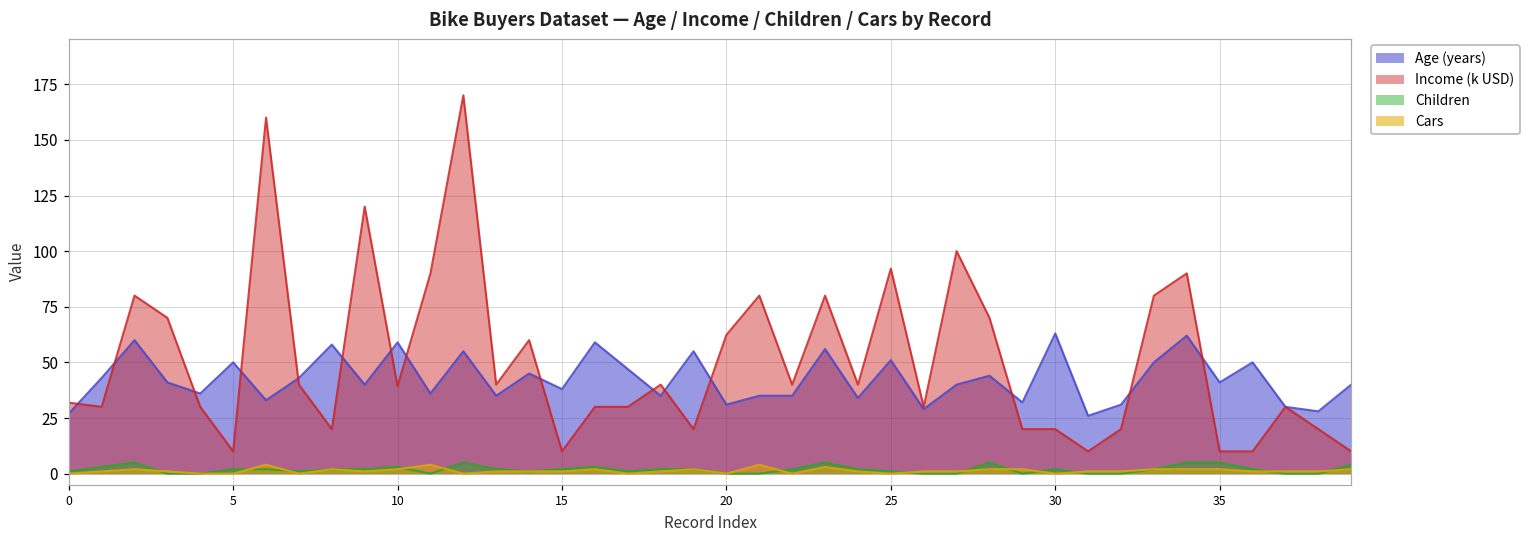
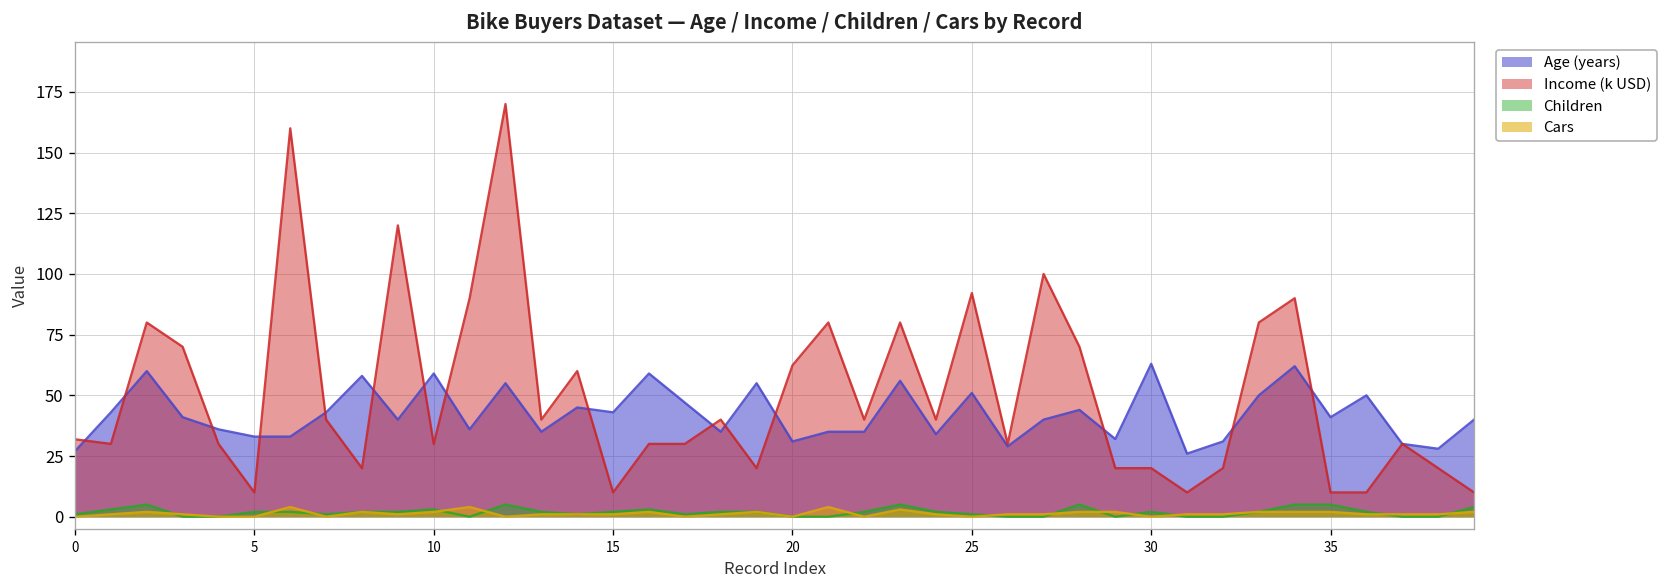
  {
    "Age (years)": {
      "0": 27,
-     "5": 50,
+     "5": 33,
      "10": 59,
-     "15": 38,
+     "15": 43,
      "20": 31,
      "25": 51
    },
    "Income (k USD)": {
      "0": 32,
      "5": 10,
-     "10": 39,
+     "10": 30,
      "15": 10,
      "20": 62,
      "25": 92
    },
    "Children": {
      "5": 2
    },
    "Cars": {
      "5": 0
    }
  }
